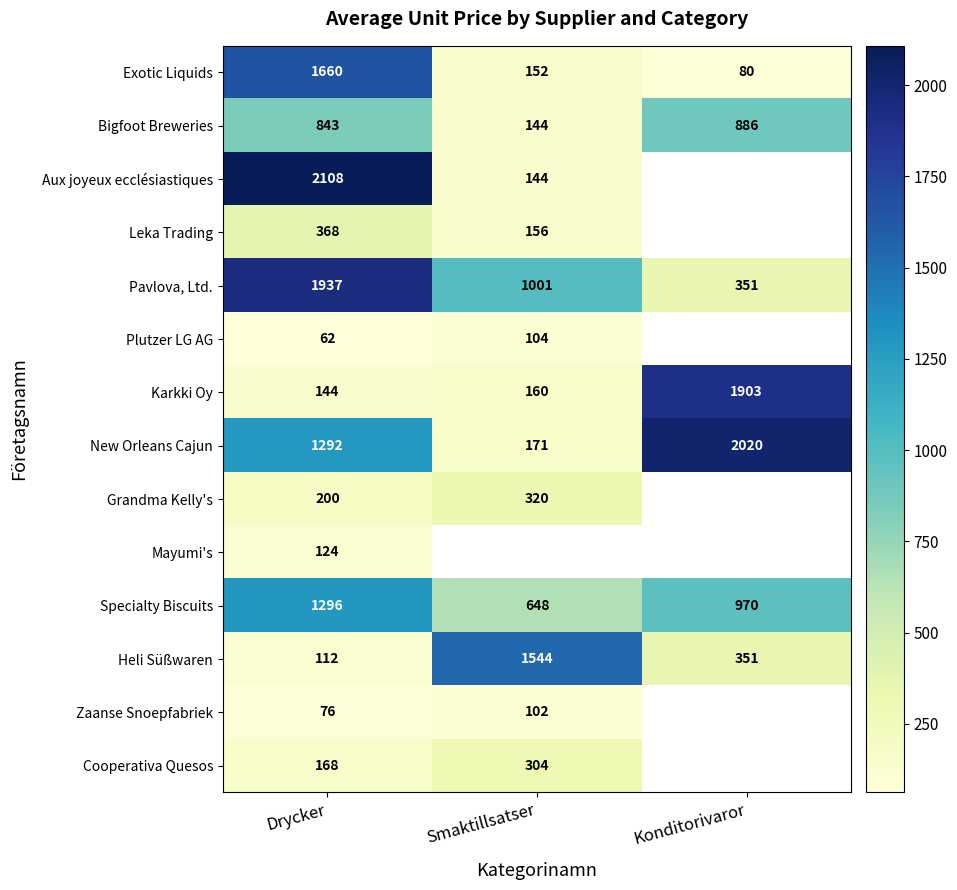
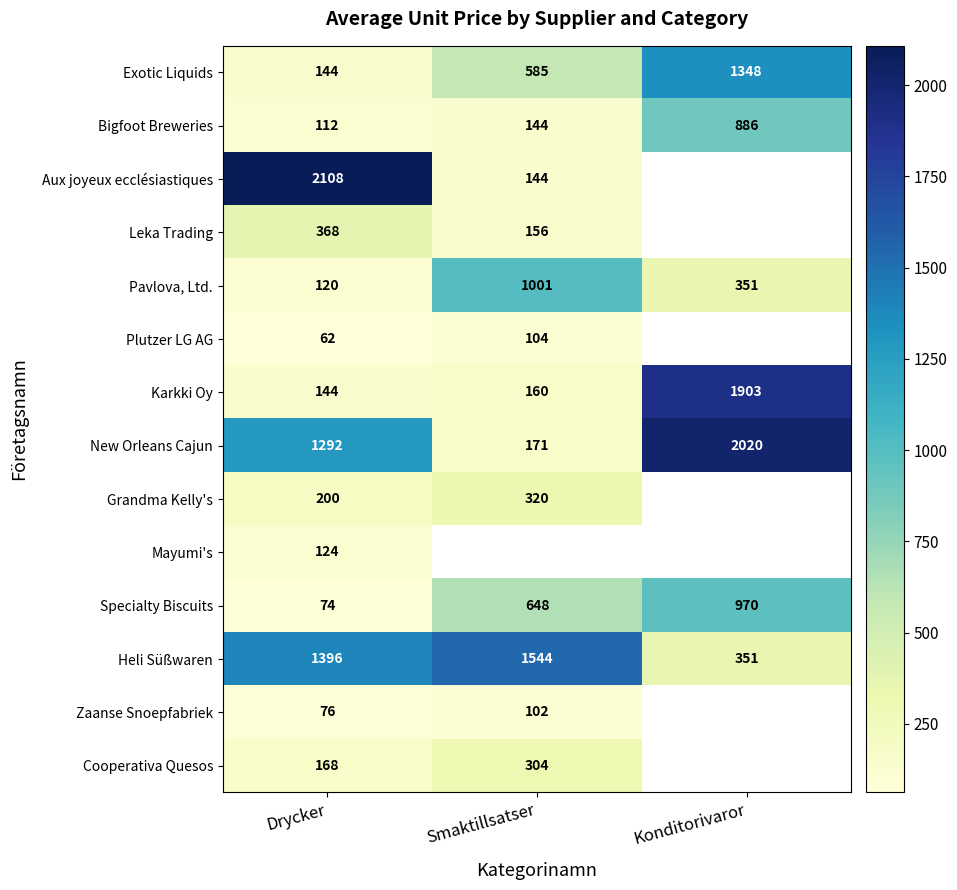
  {
    "Exotic Liquids": {
-     "Drycker": 1660,
-     "Smaktillsatser": 152,
-     "Konditorivaror": 80
+     "Drycker": 144,
+     "Smaktillsatser": 585,
+     "Konditorivaror": 1348
    },
    "Bigfoot Breweries": {
-     "Drycker": 843,
+     "Drycker": 112,
      "Smaktillsatser": 144,
      "Konditorivaror": 886
    },
    "Aux joyeux ecclésiastiques": {
      "Drycker": 2108,
      "Smaktillsatser": 144
    },
    "Leka Trading": {
      "Drycker": 368,
      "Smaktillsatser": 156
    },
    "Pavlova, Ltd.": {
-     "Drycker": 1937,
+     "Drycker": 120,
      "Smaktillsatser": 1001,
      "Konditorivaror": 351
    },
    "Plutzer LG AG": {
      "Drycker": 62,
      "Smaktillsatser": 104
    },
    "Karkki Oy": {
      "Drycker": 144,
      "Smaktillsatser": 160,
      "Konditorivaror": 1903
    },
    "New Orleans Cajun": {
      "Drycker": 1292,
      "Smaktillsatser": 171,
      "Konditorivaror": 2020
    },
    "Grandma Kelly's": {
      "Drycker": 200,
      "Smaktillsatser": 320
    },
    "Mayumi's": {
      "Drycker": 124
    },
    "Specialty Biscuits": {
-     "Drycker": 1296,
+     "Drycker": 74,
      "Smaktillsatser": 648,
      "Konditorivaror": 970
    },
    "Heli Süßwaren": {
-     "Drycker": 112,
+     "Drycker": 1396,
      "Smaktillsatser": 1544,
      "Konditorivaror": 351
    },
    "Zaanse Snoepfabriek": {
      "Drycker": 76,
      "Smaktillsatser": 102
    },
    "Cooperativa Quesos": {
      "Drycker": 168,
      "Smaktillsatser": 304
    }
  }
